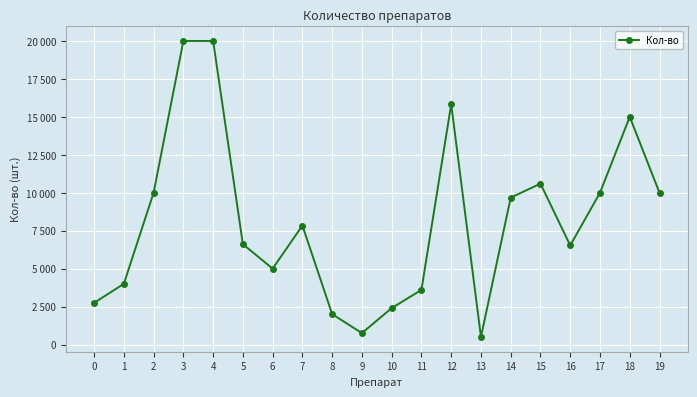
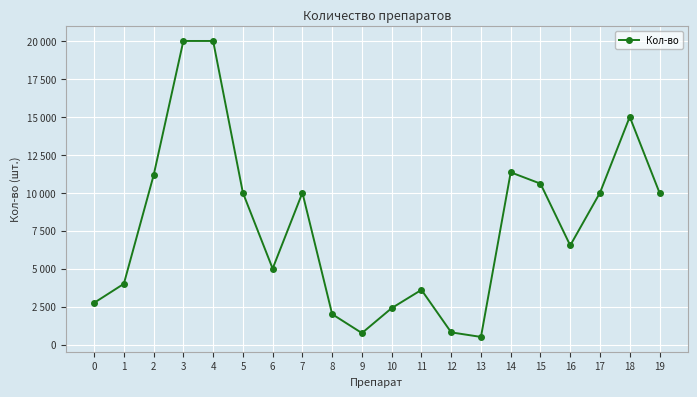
  {
    "0": 2700,
    "1": 4000,
-   "2": 10000,
+   "2": 11100,
    "3": 20000,
    "4": 20000,
-   "5": 6600,
+   "5": 10000,
    "6": 5000,
-   "7": 7800,
+   "7": 10000,
    "8": 2000,
    "9": 800,
    "10": 2400,
    "11": 3600,
-   "12": 15800,
+   "12": 800,
    "13": 500,
-   "14": 9700,
+   "14": 11300,
    "15": 10600,
    "16": 6500,
    "17": 10000,
    "18": 15000,
    "19": 10000
  }
